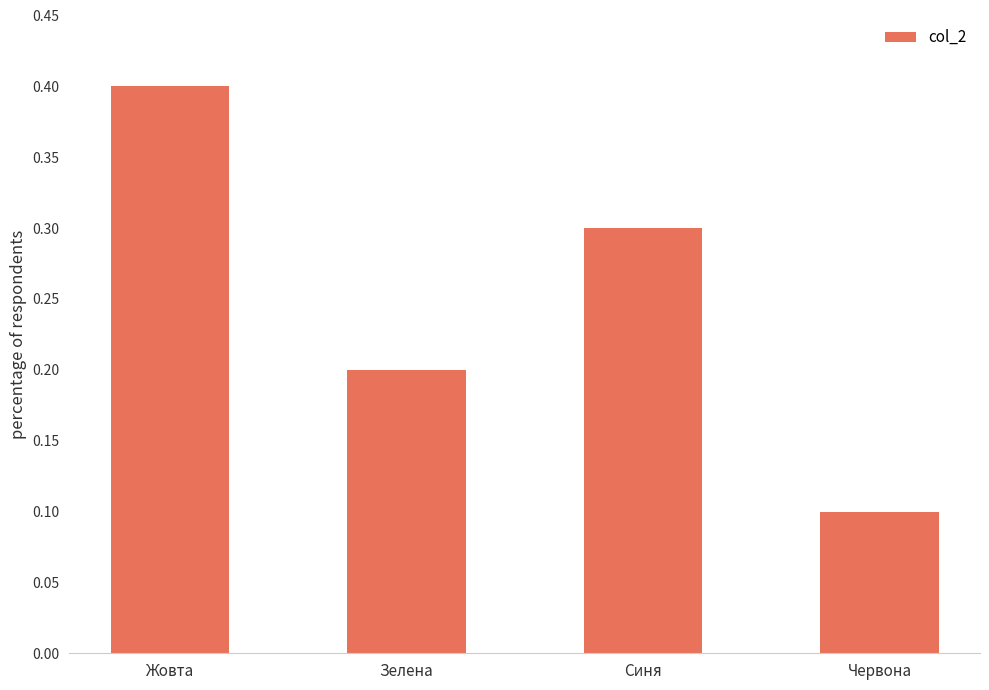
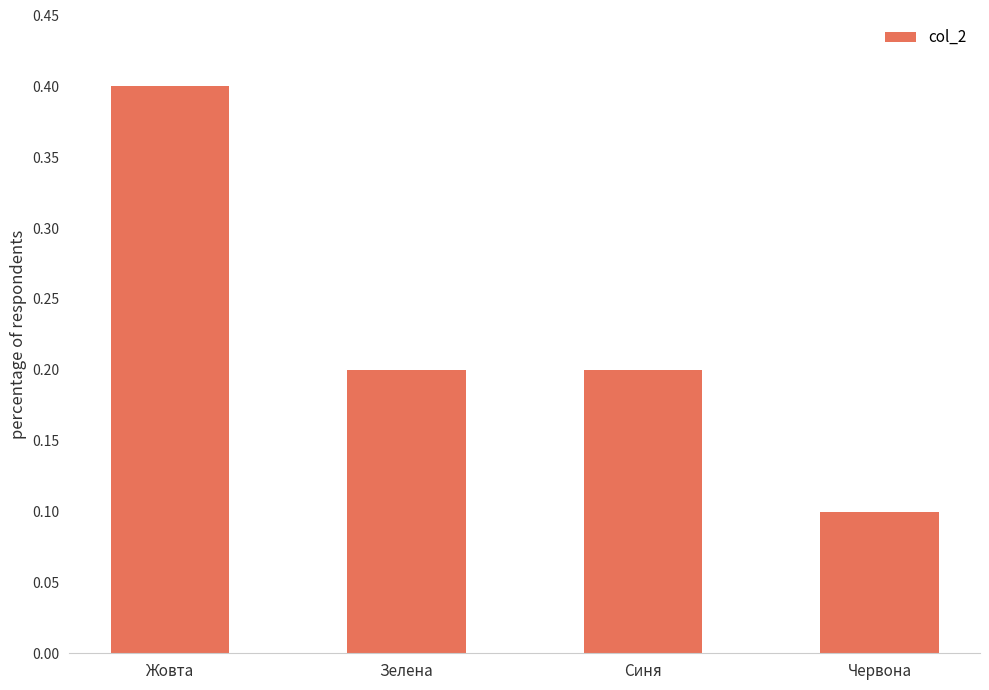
  {
    "Жовта": 0.4,
    "Зелена": 0.2,
-   "Синя": 0.3,
+   "Синя": 0.2,
    "Червона": 0.1
  }
